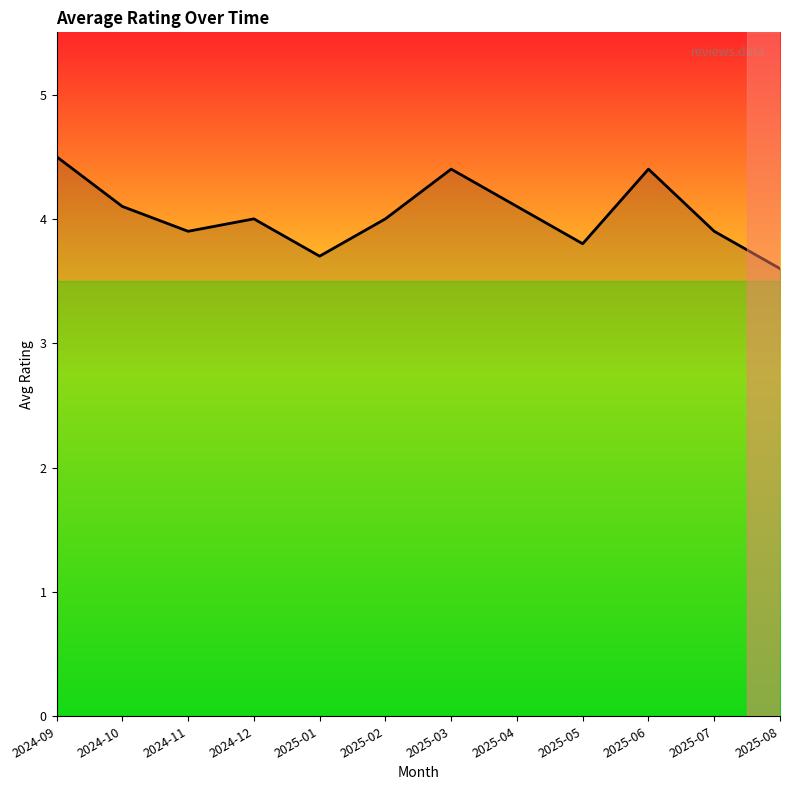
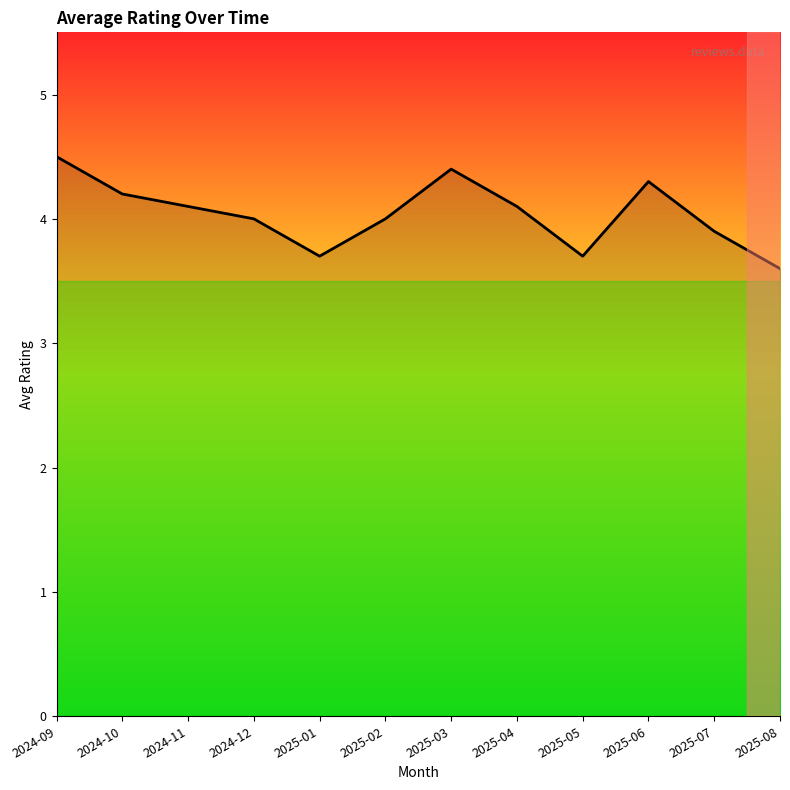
  {
    "2024-09": 4.5,
-   "2024-10": 4.1,
-   "2024-11": 3.9,
+   "2024-10": 4.2,
+   "2024-11": 4.1,
    "2024-12": 4.0,
    "2025-01": 3.7,
    "2025-02": 4.0,
    "2025-03": 4.4,
    "2025-04": 4.1,
-   "2025-05": 3.8,
-   "2025-06": 4.4,
+   "2025-05": 3.7,
+   "2025-06": 4.3,
    "2025-07": 3.9
  }
